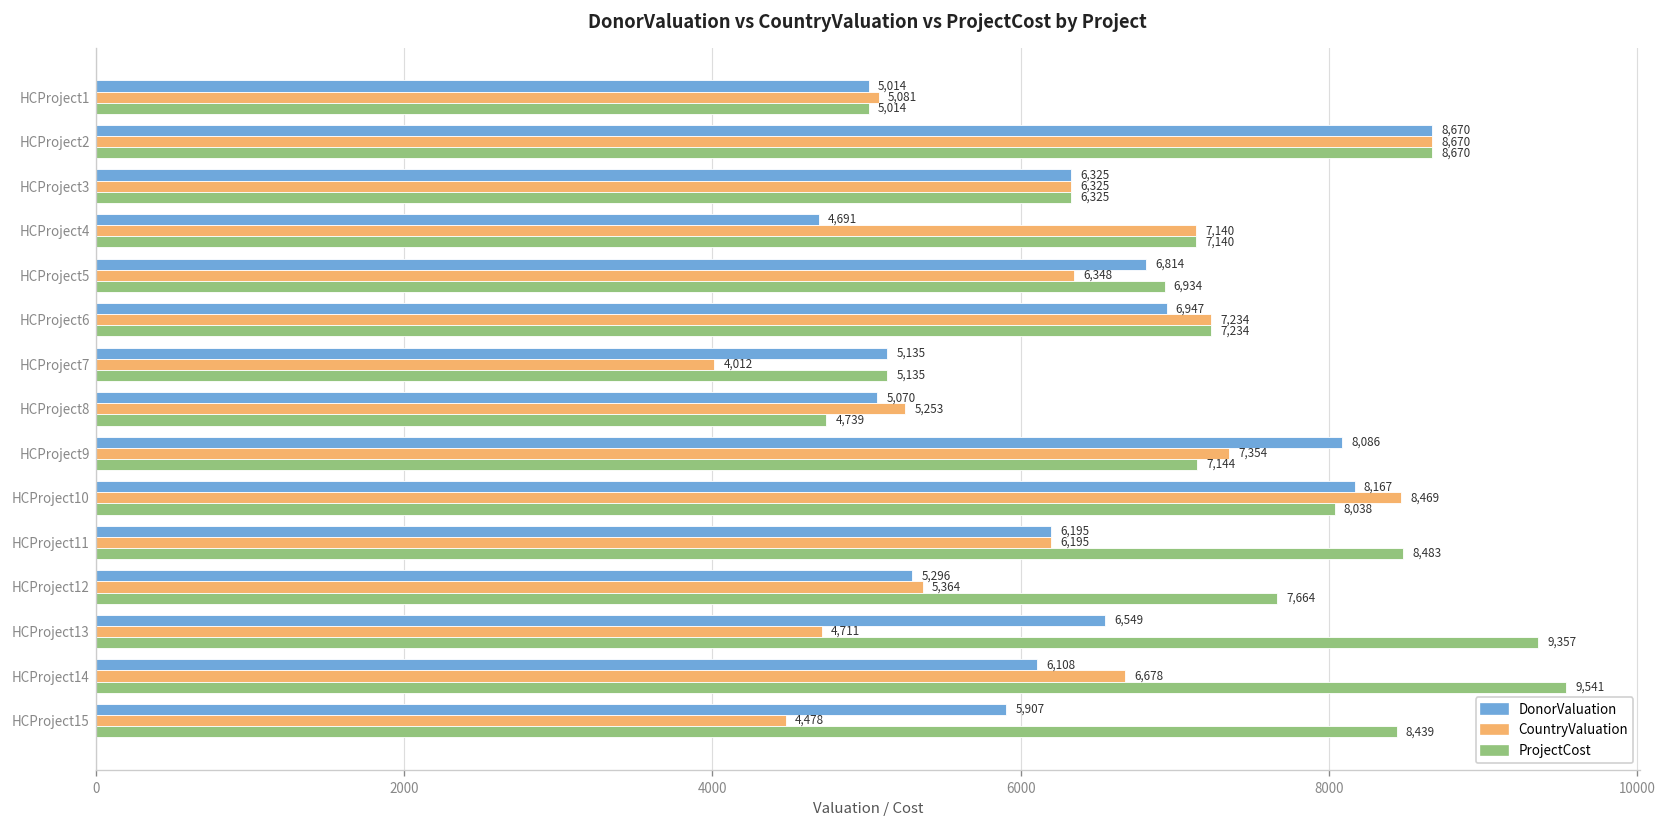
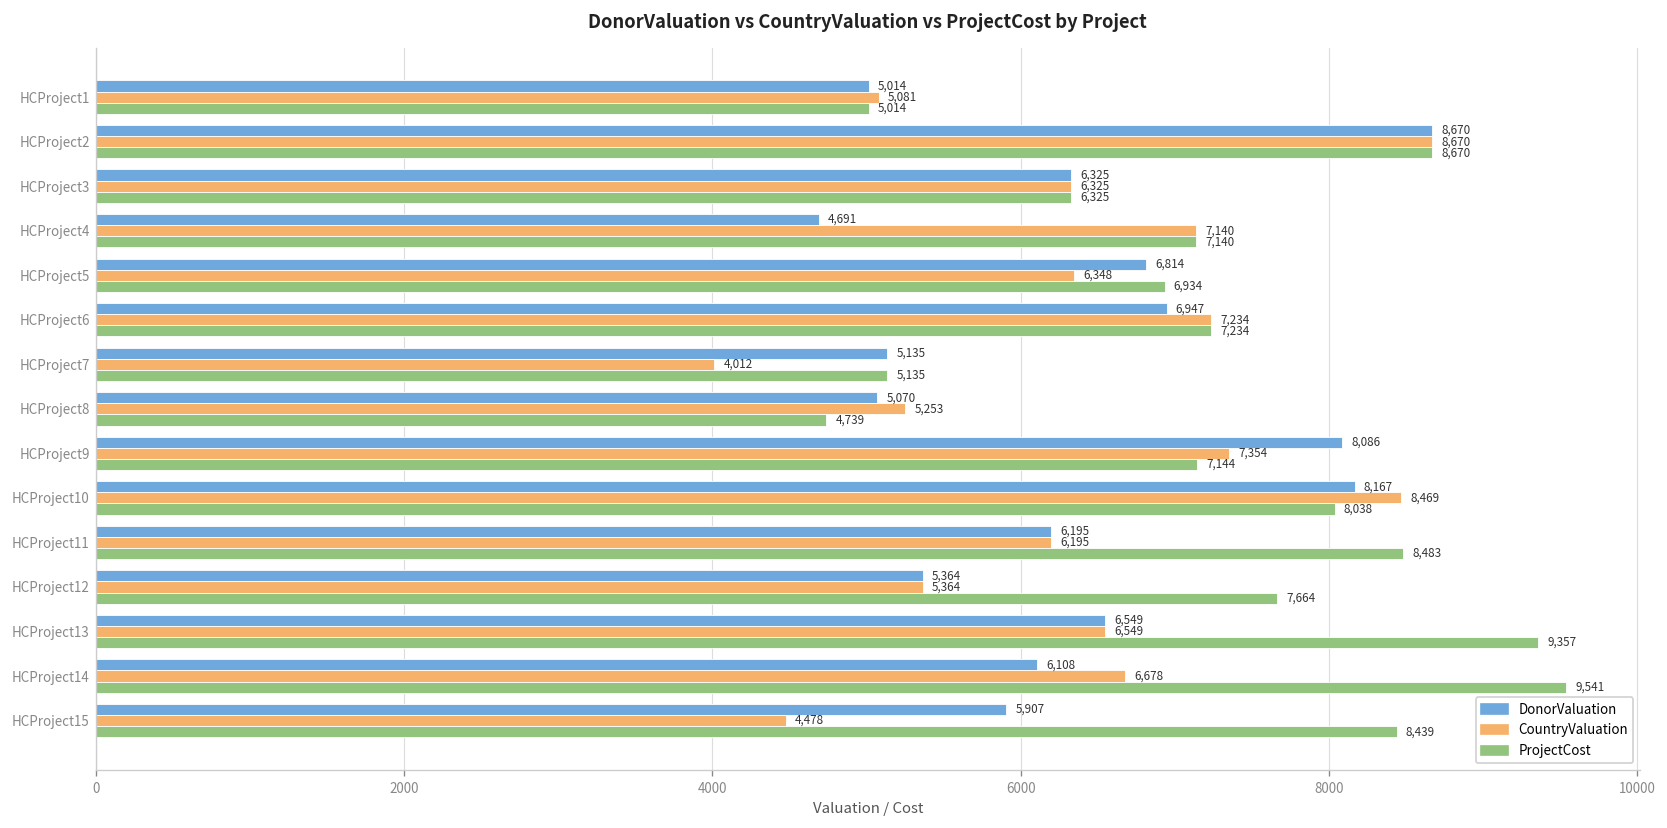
  {
    "DonorValuation": {
      "HCProject1": "5,014",
      "HCProject2": "8,670",
      "HCProject3": "6,325",
      "HCProject4": "4,691",
      "HCProject5": "6,814",
      "HCProject6": "6,947",
      "HCProject7": "5,135",
      "HCProject8": "5,070",
      "HCProject9": "8,086",
      "HCProject10": "8,167",
      "HCProject11": "6,195",
-     "HCProject12": "5,296",
+     "HCProject12": "5,364",
      "HCProject13": "6,549",
      "HCProject14": "6,108",
      "HCProject15": "5,907"
    },
    "CountryValuation": {
      "HCProject1": "5,081",
      "HCProject2": "8,670",
      "HCProject3": "6,325",
      "HCProject4": "7,140",
      "HCProject5": "6,348",
      "HCProject6": "7,234",
      "HCProject7": "4,012",
      "HCProject8": "5,253",
      "HCProject9": "7,354",
      "HCProject10": "8,469",
      "HCProject11": "6,195",
      "HCProject12": "5,364",
-     "HCProject13": "4,711",
+     "HCProject13": "6,549",
      "HCProject14": "6,678",
      "HCProject15": "4,478"
    },
    "ProjectCost": {
      "HCProject1": "5,014",
      "HCProject2": "8,670",
      "HCProject3": "6,325",
      "HCProject4": "7,140",
      "HCProject5": "6,934",
      "HCProject6": "7,234",
      "HCProject7": "5,135",
      "HCProject8": "4,739",
      "HCProject9": "7,144",
      "HCProject10": "8,038",
      "HCProject11": "8,483",
      "HCProject12": "7,664",
      "HCProject13": "9,357",
      "HCProject14": "9,541",
      "HCProject15": "8,439"
    }
  }
